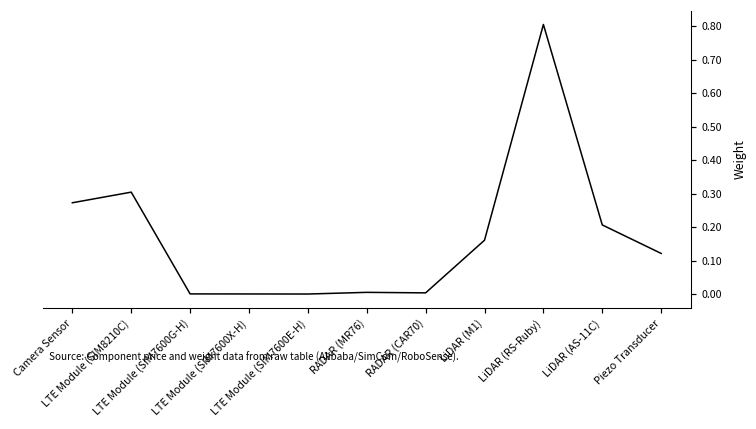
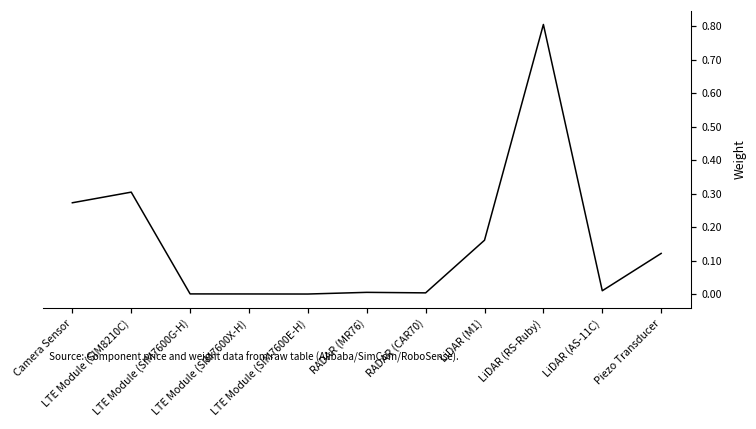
  {
    "Camera Sensor": 0.27,
    "LTE Module (SIM8210C)": 0.30,
    "LTE Module (SIM7600G-H)": 0.00,
    "LTE Module (SIM7600X-H)": 0.00,
    "LTE Module (SIM7600E-H)": 0.00,
    "RADAR (MR76)": 0.01,
    "RADAR (CAR70)": 0.00,
    "LiDAR (M1)": 0.16,
    "LiDAR (RS-Ruby)": 0.80,
-   "LiDAR (AS-11C)": 0.21,
+   "LiDAR (AS-11C)": 0.01,
    "Piezo Transducer": 0.12
  }
